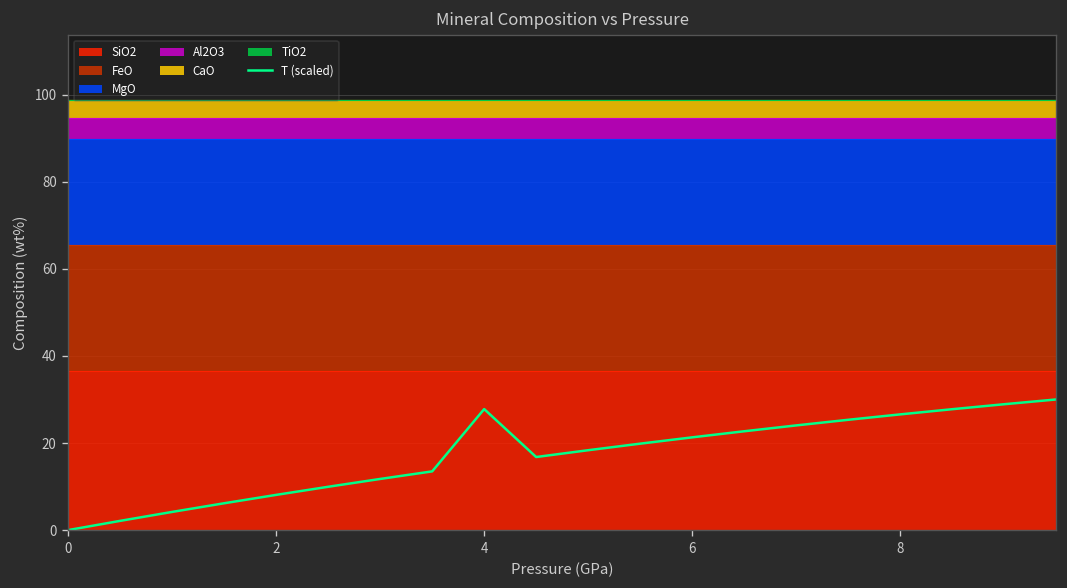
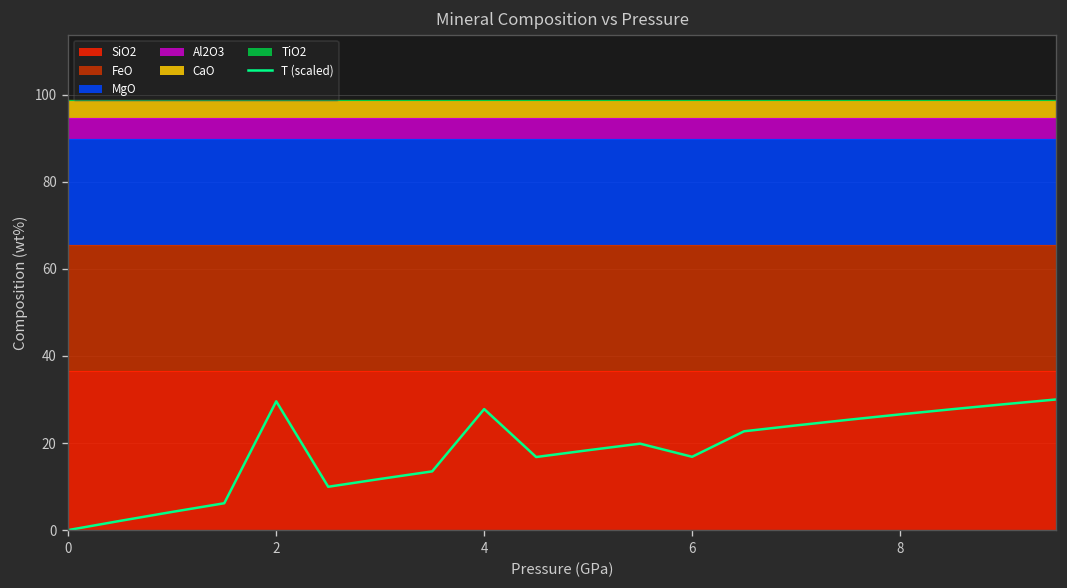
  {
    "MgO": {
      "0": 90,
      "2": 90,
      "4": 90,
      "6": 90,
      "8": 90
    },
    "Al2O3": {
      "0": 95,
      "2": 95,
      "4": 95,
      "6": 95,
      "8": 95
    },
    "TiO2": {
      "0": 99,
      "2": 99,
      "4": 99,
      "6": 99,
      "8": 99
    },
    "T (scaled)": {
      "0": 0,
-     "2": 8,
+     "2": 30,
      "4": 28,
-     "6": 21,
+     "6": 17,
      "8": 27
    }
  }
